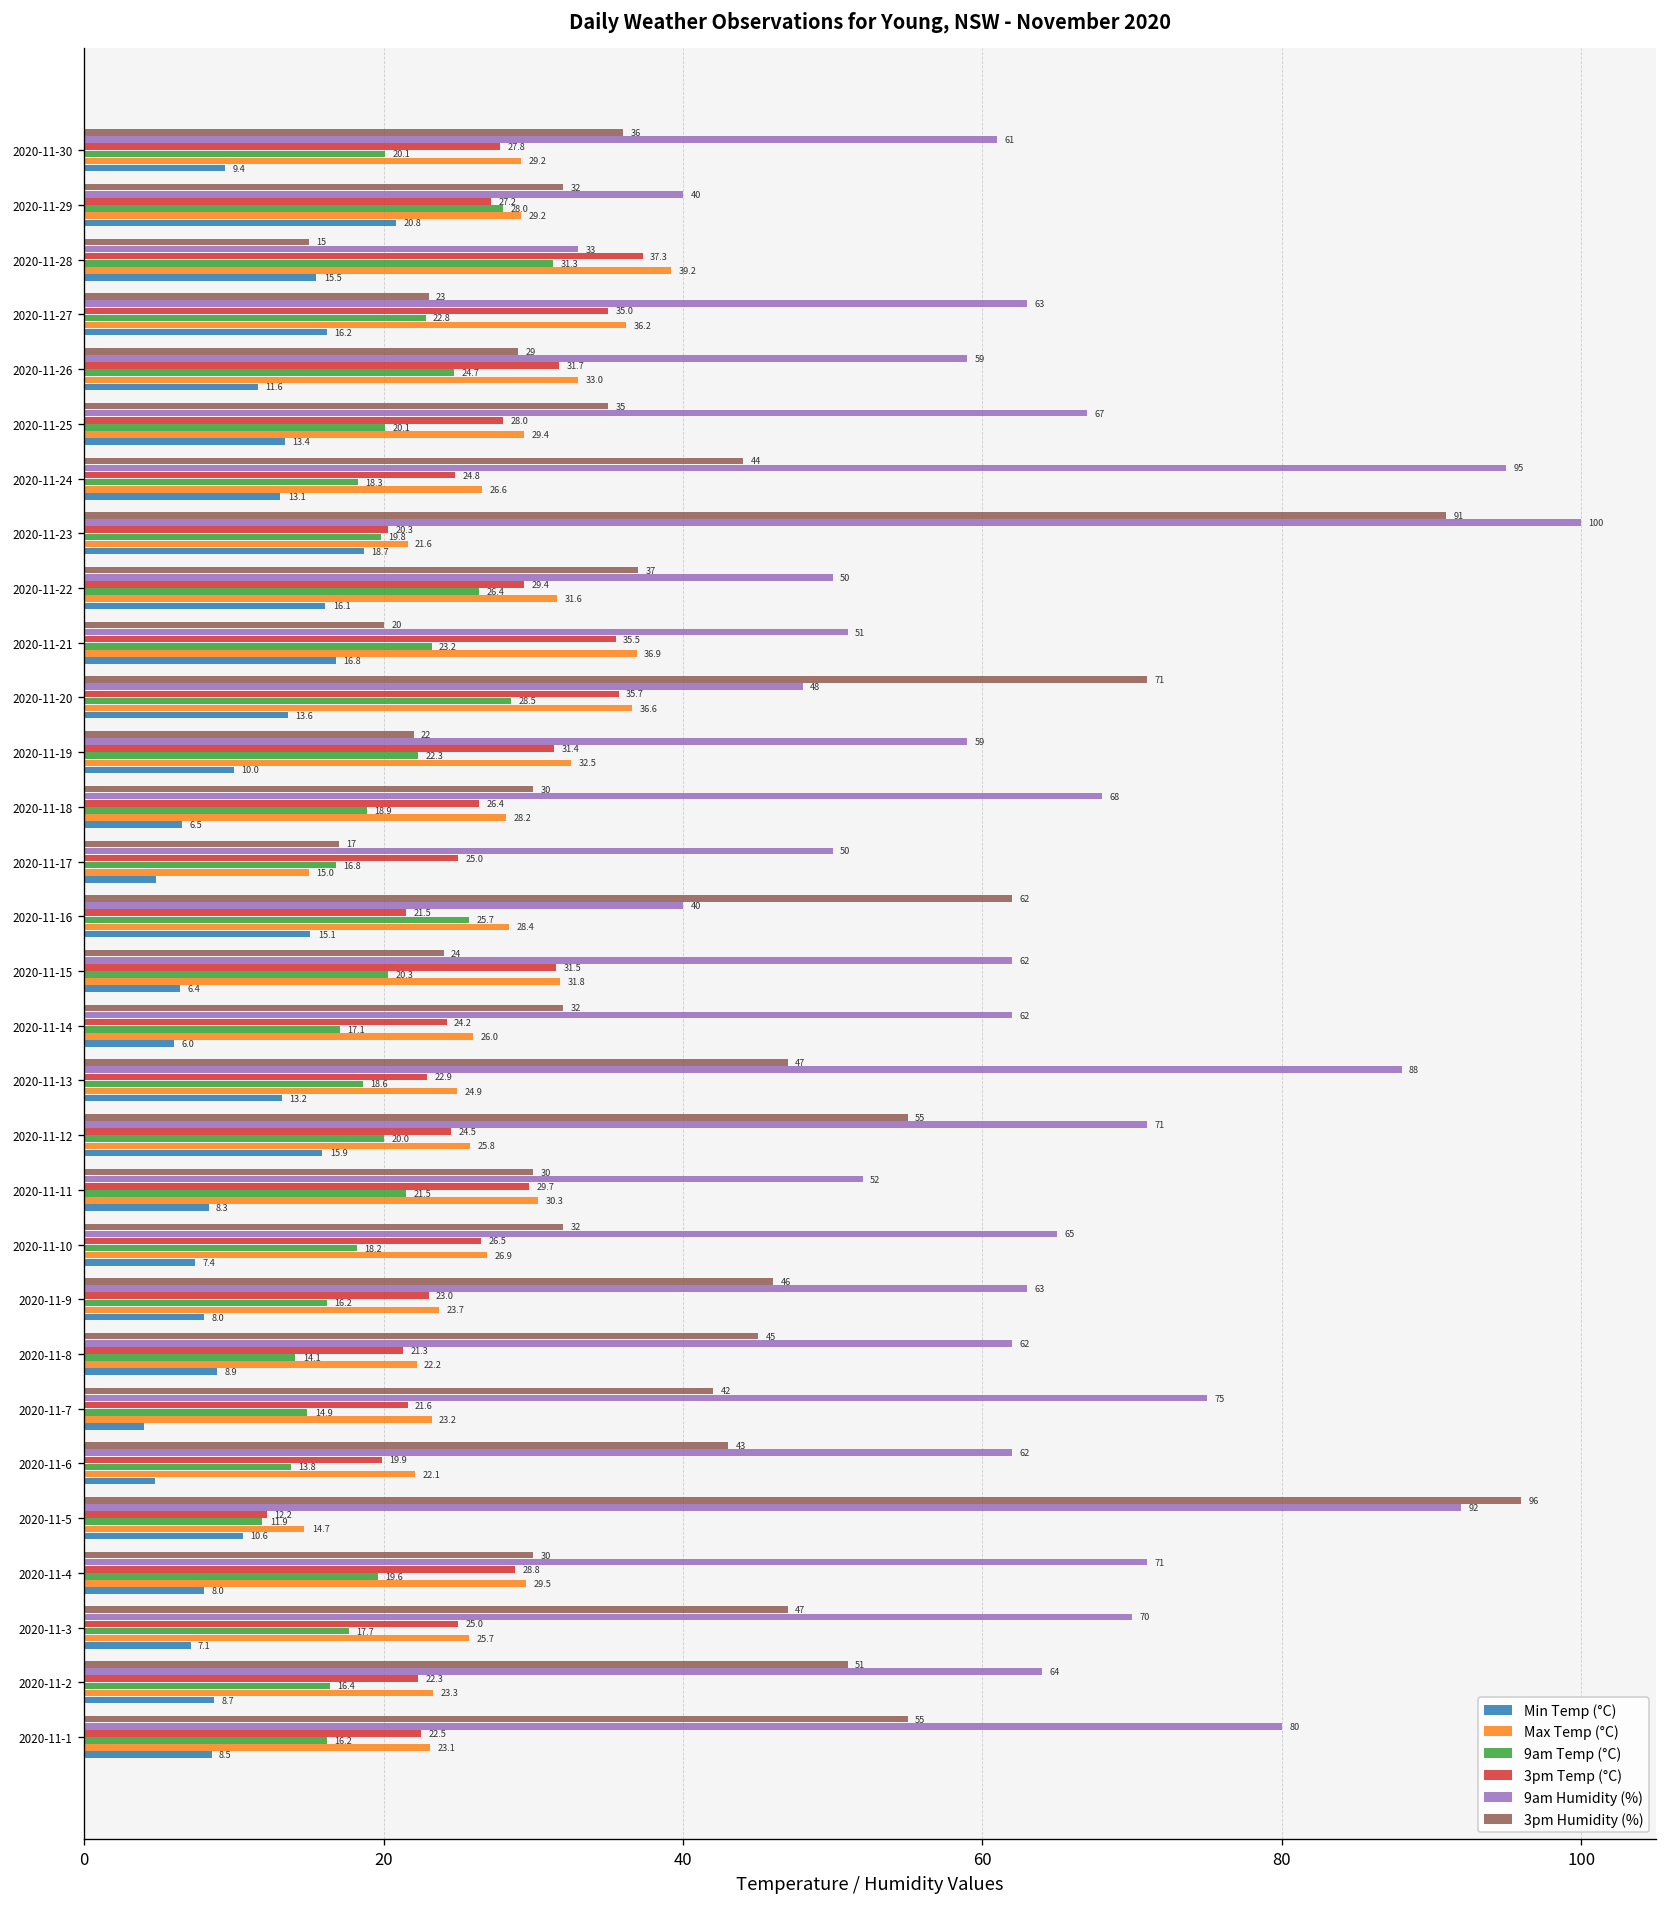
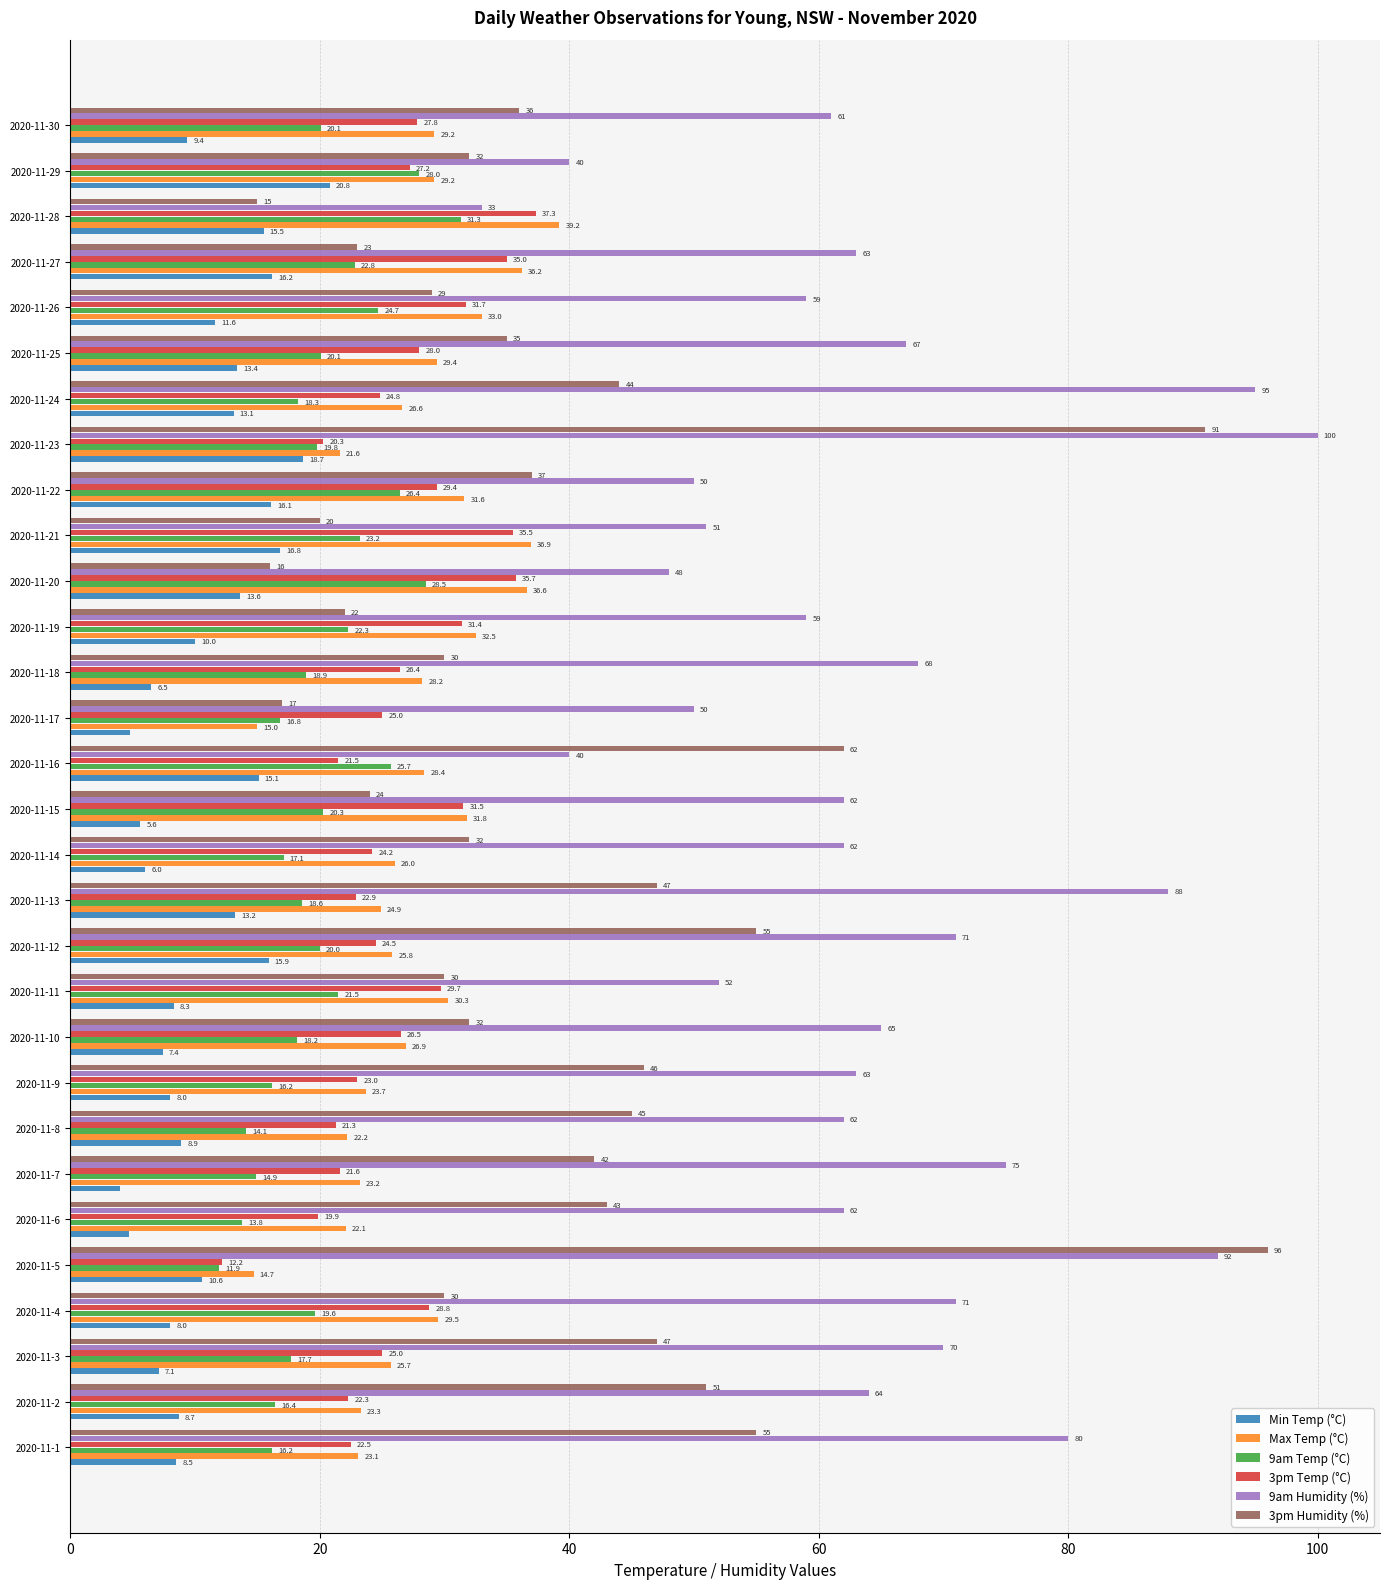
  {
    "Min Temp (°C)": {
      "2020-11-30": 9.4,
      "2020-11-29": 20.8,
      "2020-11-28": 15.5,
      "2020-11-27": 16.2,
      "2020-11-26": 11.6,
      "2020-11-25": 13.4,
      "2020-11-24": 13.1,
      "2020-11-23": 18.7,
      "2020-11-22": 16.1,
      "2020-11-21": 16.8,
      "2020-11-20": 13.6,
      "2020-11-19": 10.0,
      "2020-11-18": 6.5,
      "2020-11-16": 15.1,
-     "2020-11-15": 6.4,
+     "2020-11-15": 5.6,
      "2020-11-14": 6.0,
      "2020-11-13": 13.2,
      "2020-11-12": 15.9,
      "2020-11-11": 8.3,
      "2020-11-10": 7.4,
      "2020-11-9": 8.0,
      "2020-11-8": 8.9,
      "2020-11-5": 10.6,
      "2020-11-4": 8.0,
      "2020-11-3": 7.1,
      "2020-11-2": 8.7,
      "2020-11-1": 8.5
    },
    "Max Temp (°C)": {
      "2020-11-30": 29.2,
      "2020-11-29": 29.2,
      "2020-11-28": 39.2,
      "2020-11-27": 36.2,
      "2020-11-26": 33.0,
      "2020-11-25": 29.4,
      "2020-11-24": 26.6,
      "2020-11-23": 21.6,
      "2020-11-22": 31.6,
      "2020-11-21": 36.9,
      "2020-11-20": 36.6,
      "2020-11-19": 32.5,
      "2020-11-18": 28.2,
      "2020-11-17": 15.0,
      "2020-11-16": 28.4,
      "2020-11-15": 31.8,
      "2020-11-14": 26.0,
      "2020-11-13": 24.9,
      "2020-11-12": 25.8,
      "2020-11-11": 30.3,
      "2020-11-10": 26.9,
      "2020-11-9": 23.7,
      "2020-11-8": 22.2,
      "2020-11-7": 23.2,
      "2020-11-6": 22.1,
      "2020-11-5": 14.7,
      "2020-11-4": 29.5,
      "2020-11-3": 25.7,
      "2020-11-2": 23.3,
      "2020-11-1": 23.1
    },
    "9am Temp (°C)": {
      "2020-11-30": 20.1,
      "2020-11-29": 28.0,
      "2020-11-28": 31.3,
      "2020-11-27": 22.8,
      "2020-11-26": 24.7,
      "2020-11-25": 20.1,
      "2020-11-24": 18.3,
      "2020-11-22": 26.4,
      "2020-11-21": 23.2,
      "2020-11-20": 28.5,
      "2020-11-19": 22.3,
      "2020-11-18": 18.9,
      "2020-11-17": 16.8,
      "2020-11-16": 25.7,
      "2020-11-15": 20.3,
      "2020-11-14": 17.1,
      "2020-11-13": 18.6,
      "2020-11-12": 20.0,
      "2020-11-11": 21.5,
      "2020-11-10": 18.2,
      "2020-11-9": 16.2,
      "2020-11-8": 14.1,
      "2020-11-7": 14.9,
      "2020-11-6": 13.8,
      "2020-11-4": 19.6,
      "2020-11-3": 17.7,
      "2020-11-2": 16.4,
      "2020-11-1": 16.2
    },
    "3pm Temp (°C)": {
      "2020-11-30": 27.8,
      "2020-11-29": 27.2,
      "2020-11-28": 37.3,
      "2020-11-27": 35.0,
      "2020-11-26": 31.7,
      "2020-11-25": 28.0,
      "2020-11-24": 24.8,
      "2020-11-22": 29.4,
      "2020-11-21": 35.5,
      "2020-11-20": 35.7,
      "2020-11-19": 31.4,
      "2020-11-18": 26.4,
      "2020-11-17": 25.0,
      "2020-11-16": 21.5,
      "2020-11-15": 31.5,
      "2020-11-14": 24.2,
      "2020-11-13": 22.9,
      "2020-11-12": 24.5,
      "2020-11-11": 29.7,
      "2020-11-10": 26.5,
      "2020-11-9": 23.0,
      "2020-11-8": 21.3,
      "2020-11-7": 21.6,
      "2020-11-6": 19.9,
      "2020-11-4": 28.8,
      "2020-11-3": 25.0,
      "2020-11-2": 22.3,
      "2020-11-1": 22.5
    },
    "9am Humidity (%)": {
      "2020-11-30": 61,
      "2020-11-29": 40,
      "2020-11-28": 33,
      "2020-11-27": 63,
      "2020-11-26": 59,
      "2020-11-25": 67,
      "2020-11-24": 95,
      "2020-11-23": 100,
      "2020-11-22": 50,
      "2020-11-21": 51,
      "2020-11-20": 48,
      "2020-11-19": 59,
      "2020-11-18": 68,
      "2020-11-17": 50,
      "2020-11-16": 40,
      "2020-11-15": 62,
      "2020-11-14": 62,
      "2020-11-13": 88,
      "2020-11-12": 71,
      "2020-11-11": 52,
      "2020-11-10": 65,
      "2020-11-9": 63,
      "2020-11-8": 62,
      "2020-11-7": 75,
      "2020-11-6": 62,
      "2020-11-5": 92,
      "2020-11-4": 71,
      "2020-11-3": 70,
      "2020-11-2": 64,
      "2020-11-1": 80
    },
    "3pm Humidity (%)": {
      "2020-11-30": 36,
      "2020-11-29": 32,
      "2020-11-28": 15,
      "2020-11-27": 23,
      "2020-11-26": 29,
      "2020-11-25": 35,
      "2020-11-24": 44,
      "2020-11-23": 91,
      "2020-11-22": 37,
      "2020-11-21": 20,
-     "2020-11-20": 71,
+     "2020-11-20": 16,
      "2020-11-19": 22,
      "2020-11-18": 30,
      "2020-11-17": 17,
      "2020-11-16": 62,
      "2020-11-15": 24,
      "2020-11-14": 32,
      "2020-11-13": 47,
      "2020-11-12": 55,
      "2020-11-11": 30,
      "2020-11-10": 32,
      "2020-11-9": 46,
      "2020-11-8": 45,
      "2020-11-7": 42,
      "2020-11-6": 43,
      "2020-11-5": 96,
      "2020-11-4": 30,
      "2020-11-3": 47,
      "2020-11-2": 51,
      "2020-11-1": 55
    }
  }
